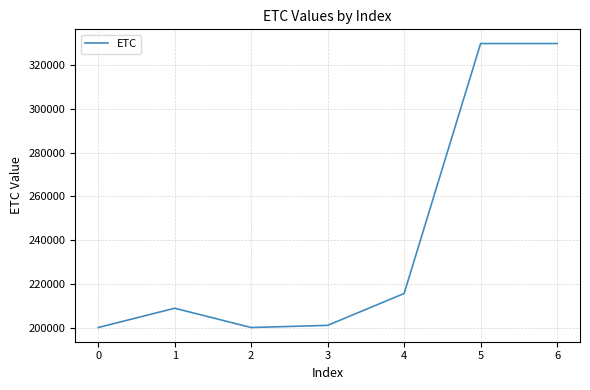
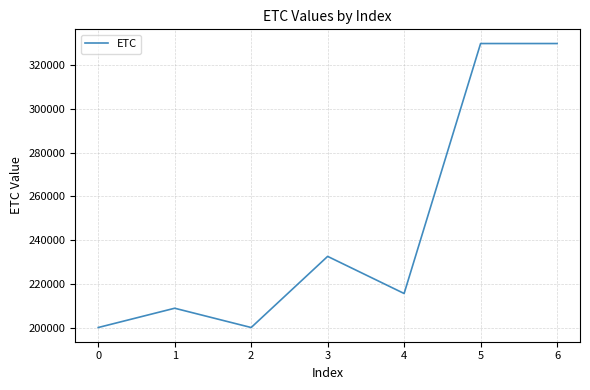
  {
    "0": 200000,
    "1": 209000,
    "2": 200000,
-   "3": 201000,
+   "3": 233000,
    "4": 216000,
    "5": 330000,
    "6": 330000
  }
